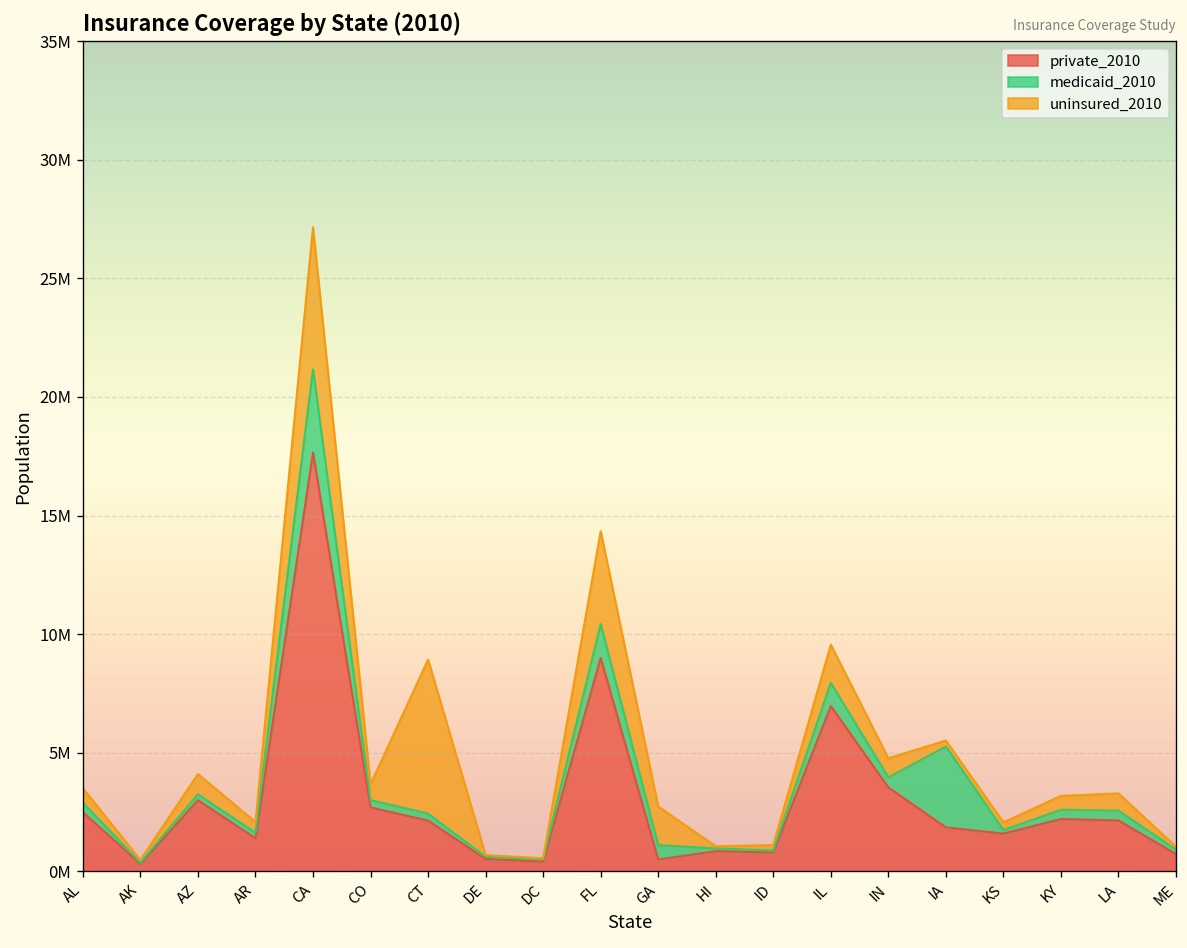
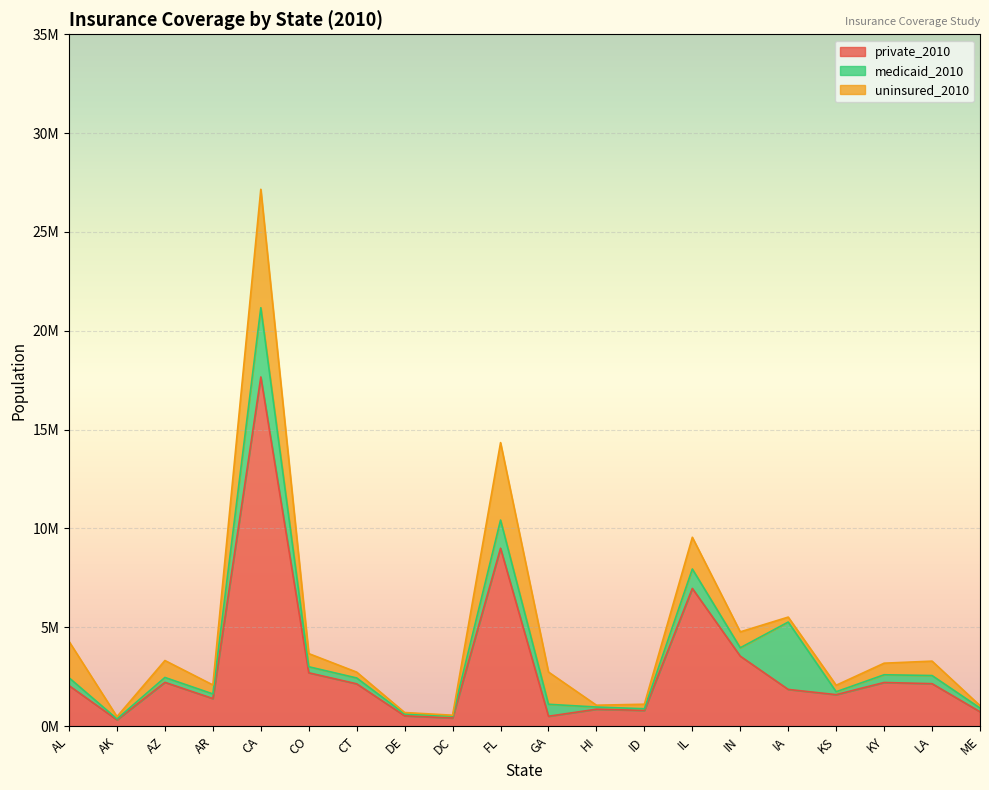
  {
    "private_2010": {
-     "AL": 2500000,
-     "AZ": 3000000,
+     "AL": 2100000,
+     "AZ": 2200000,
      "AR": 1400000,
      "CA": 17700000,
      "CO": 2700000,
      "CT": 2100000,
      "FL": 9000000,
      "GA": 500000,
      "IL": 7000000,
      "IN": 3500000,
      "IA": 1900000,
      "KS": 1600000,
      "KY": 2200000,
      "LA": 2100000,
      "ME": 700000
    },
    "medicaid_2010": {
      "AL": 400000,
      "AZ": 200000,
      "AR": 200000,
      "CA": 3500000,
      "CO": 300000,
      "CT": 300000,
      "FL": 1400000,
      "GA": 600000,
      "IL": 1000000,
      "IN": 400000,
      "IA": 3400000,
      "KS": 100000,
      "KY": 400000,
      "LA": 400000
    },
    "uninsured_2010": {
-     "AL": 600000,
+     "AL": 1800000,
      "AZ": 900000,
      "AR": 500000,
      "CA": 6000000,
      "CO": 700000,
-     "CT": 6500000,
+     "CT": 300000,
      "FL": 3900000,
      "GA": 1600000,
      "ID": 200000,
      "IL": 1600000,
      "IN": 800000,
      "IA": 300000,
      "KS": 300000,
      "KY": 600000,
      "LA": 700000
    }
  }
